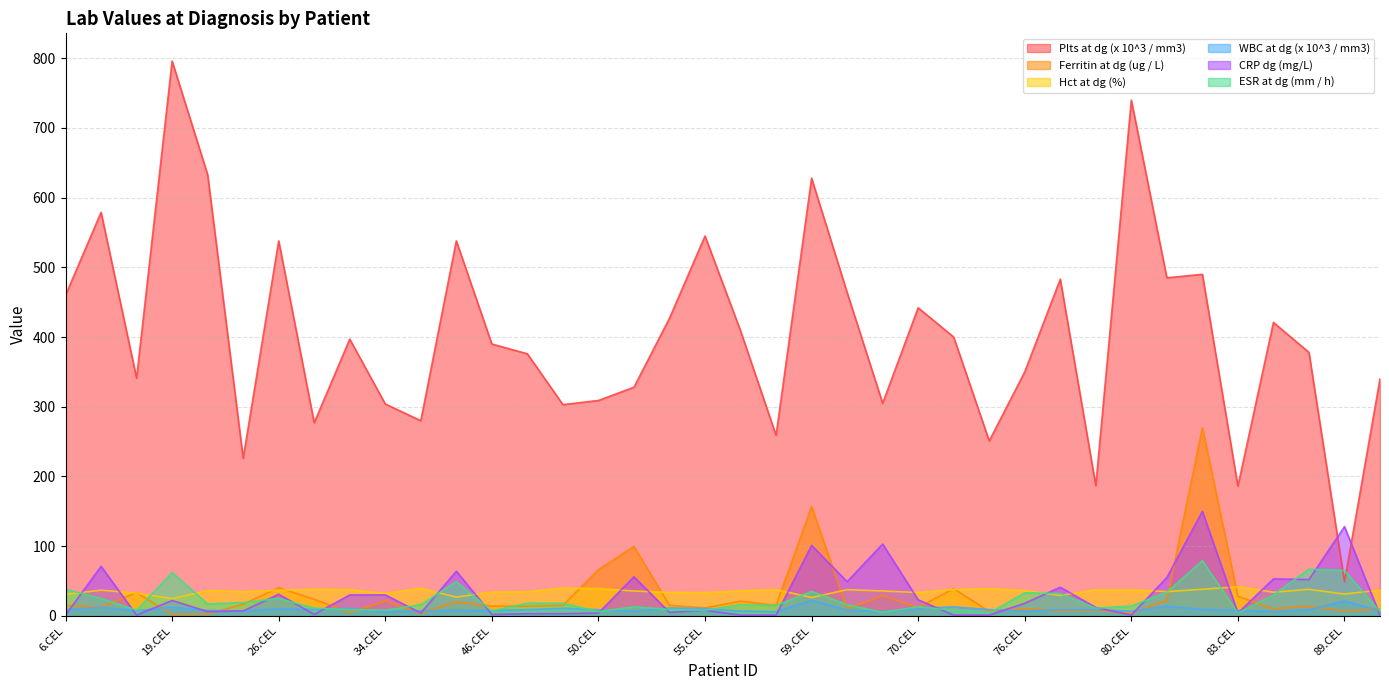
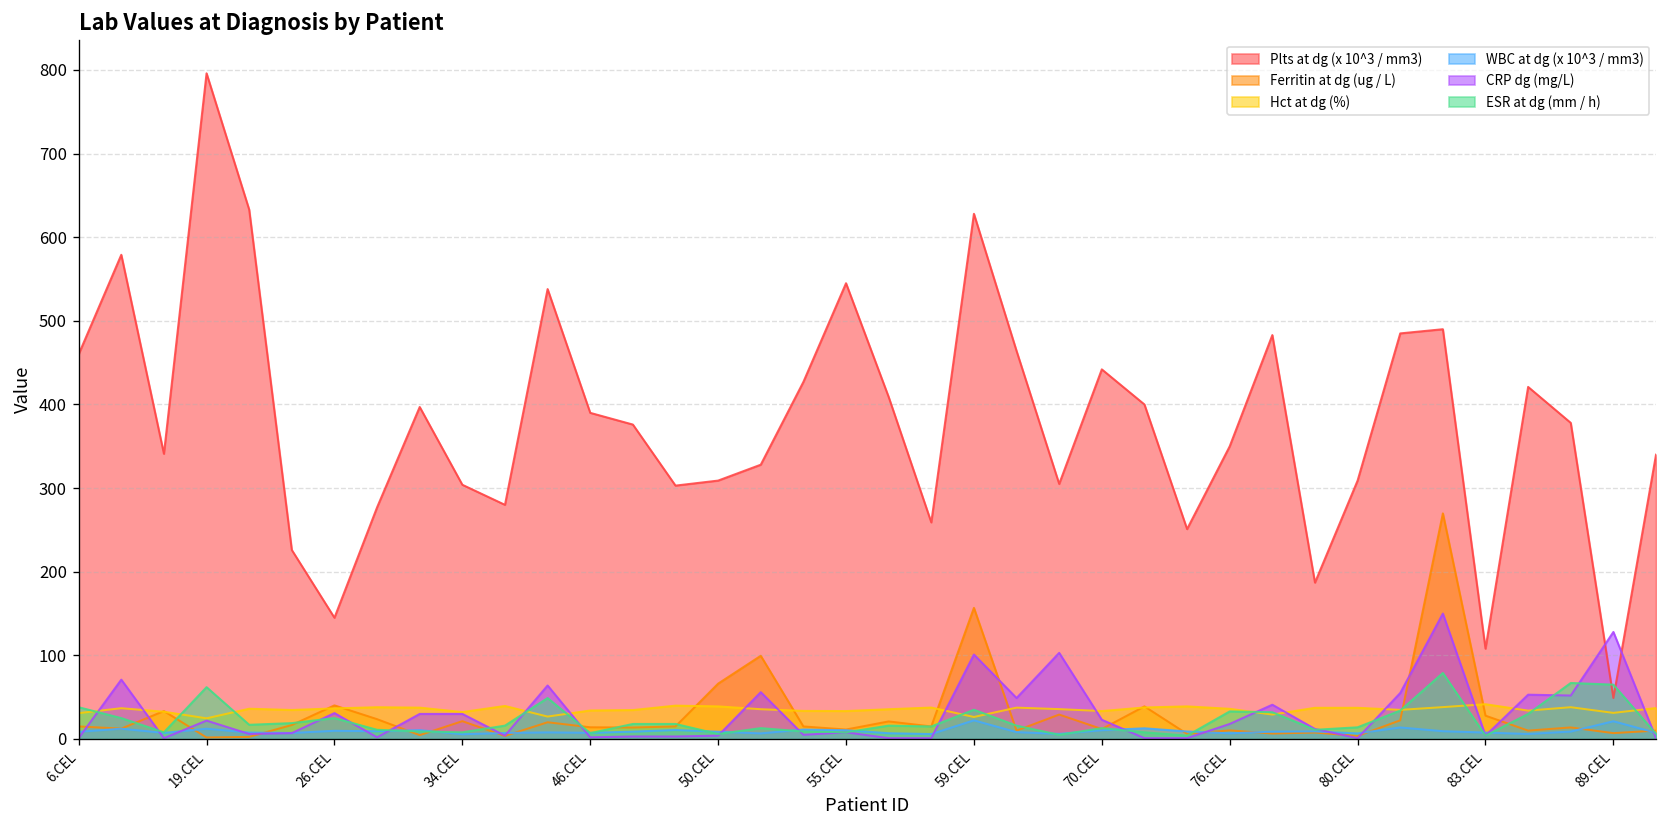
  {
    "Plts at dg (x 10^3 / mm3)": {
      "6.CEL": 460,
      "19.CEL": 800,
-     "26.CEL": 540,
+     "26.CEL": 150,
      "34.CEL": 300,
      "46.CEL": 390,
      "50.CEL": 310,
      "55.CEL": 550,
      "59.CEL": 630,
      "70.CEL": 440,
      "76.CEL": 350,
-     "80.CEL": 740,
-     "83.CEL": 190,
+     "80.CEL": 310,
+     "83.CEL": 110,
      "89.CEL": 50
    },
    "WBC at dg (x 10^3 / mm3)": {
      "6.CEL": 10,
      "19.CEL": 10,
      "26.CEL": 10,
      "59.CEL": 20,
      "83.CEL": 10,
      "89.CEL": 20
    },
    "CRP dg (mg/L)": {
      "6.CEL": 0,
      "26.CEL": 30,
      "46.CEL": 0,
      "59.CEL": 100,
      "70.CEL": 20,
      "76.CEL": 20,
      "89.CEL": 130
    },
    "ESR at dg (mm / h)": {
      "6.CEL": 40,
      "19.CEL": 60,
      "26.CEL": 30,
      "59.CEL": 40,
      "80.CEL": 10,
      "89.CEL": 70
    }
  }
